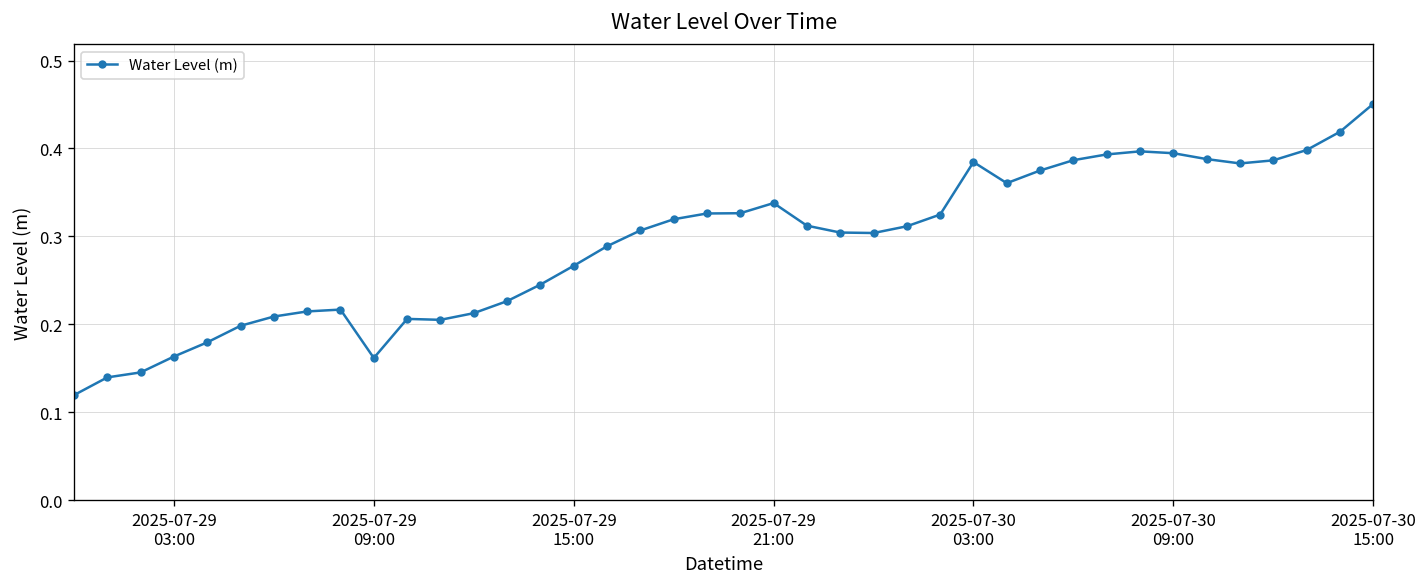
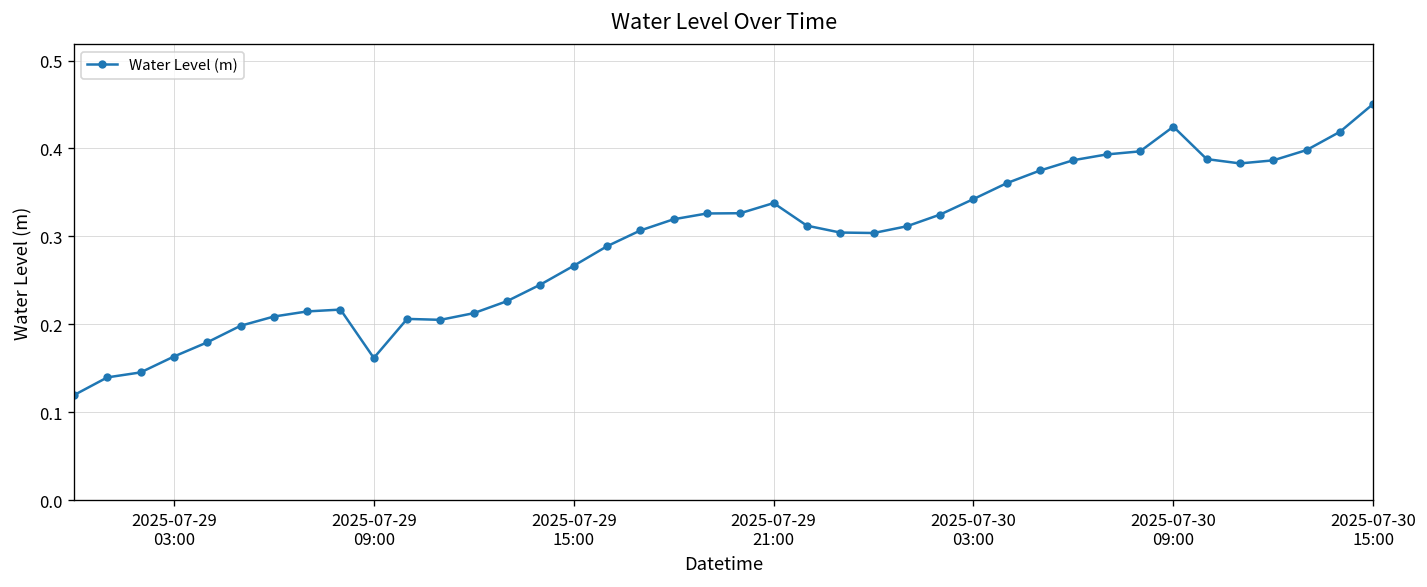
  {
    "2025-07-29 03:00": 0.16,
    "2025-07-29 09:00": 0.16,
    "2025-07-29 15:00": 0.27,
    "2025-07-29 21:00": 0.34,
-   "2025-07-30 03:00": 0.38,
-   "2025-07-30 09:00": 0.39,
+   "2025-07-30 03:00": 0.34,
+   "2025-07-30 09:00": 0.42,
    "2025-07-30 15:00": 0.45
  }
